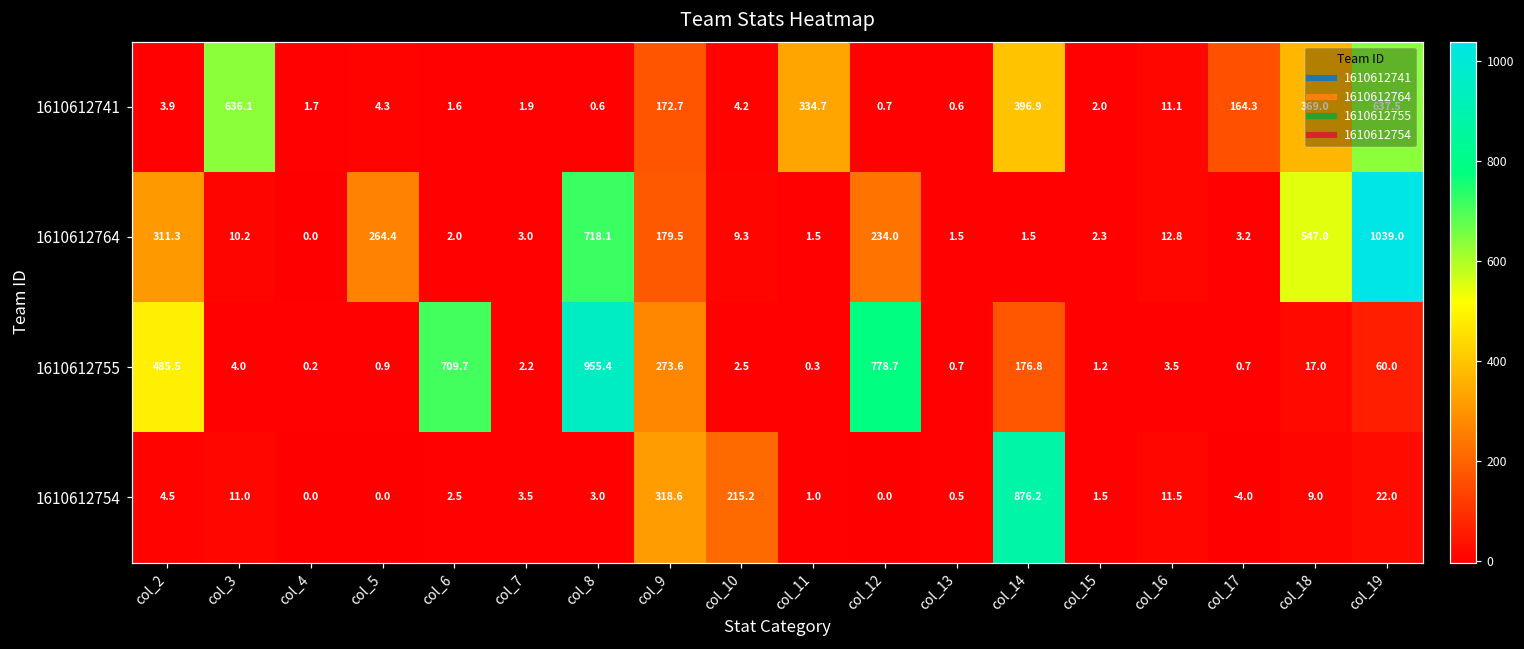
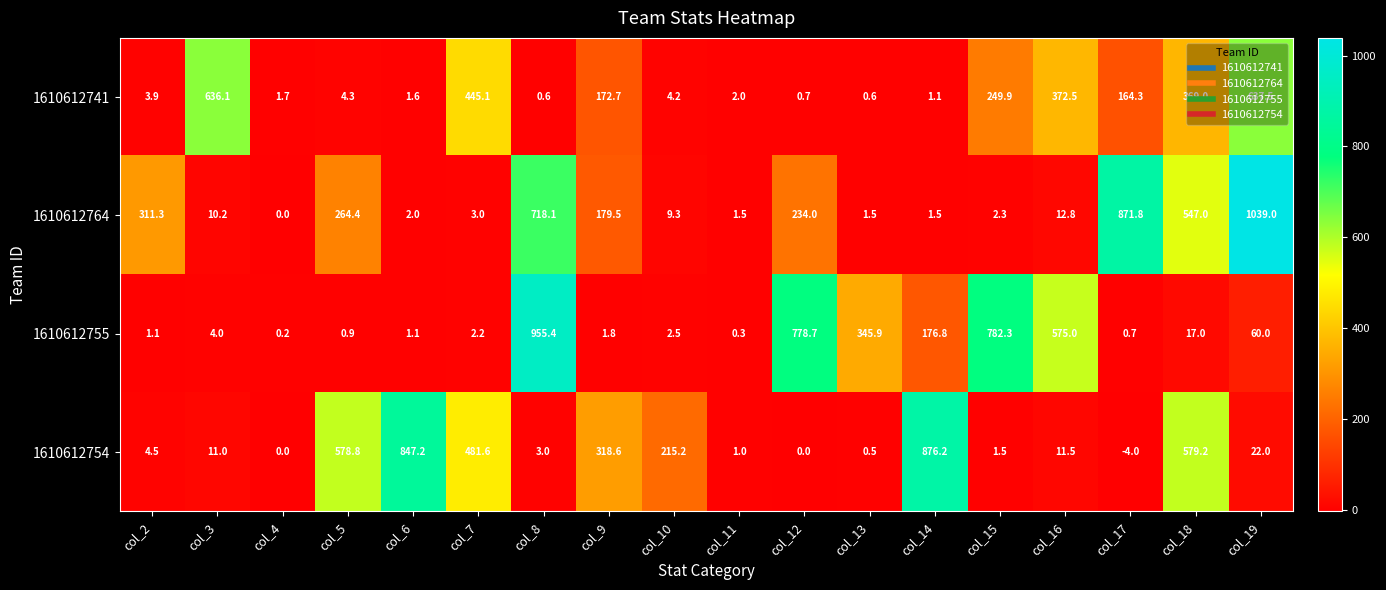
  {
    "1610612741": {
      "col_2": 3.9,
      "col_3": 636.1,
      "col_4": 1.7,
      "col_5": 4.3,
      "col_6": 1.6,
-     "col_7": 1.9,
+     "col_7": 445.1,
      "col_8": 0.6,
      "col_9": 172.7,
      "col_10": 4.2,
-     "col_11": 334.7,
+     "col_11": 2.0,
      "col_12": 0.7,
      "col_13": 0.6,
-     "col_14": 396.9,
-     "col_15": 2.0,
-     "col_16": 11.1,
+     "col_14": 1.1,
+     "col_15": 249.9,
+     "col_16": 372.5,
      "col_17": 164.3
    },
    "1610612764": {
      "col_2": 311.3,
      "col_3": 10.2,
      "col_4": 0.0,
      "col_5": 264.4,
      "col_6": 2.0,
      "col_7": 3.0,
      "col_8": 718.1,
      "col_9": 179.5,
      "col_10": 9.3,
      "col_11": 1.5,
      "col_12": 234.0,
      "col_13": 1.5,
      "col_14": 1.5,
      "col_15": 2.3,
      "col_16": 12.8,
-     "col_17": 3.2,
+     "col_17": 871.8,
      "col_18": 547.0,
      "col_19": 1039.0
    },
    "1610612755": {
-     "col_2": 485.5,
+     "col_2": 1.1,
      "col_3": 4.0,
      "col_4": 0.2,
      "col_5": 0.9,
-     "col_6": 709.7,
+     "col_6": 1.1,
      "col_7": 2.2,
      "col_8": 955.4,
-     "col_9": 273.6,
+     "col_9": 1.8,
      "col_10": 2.5,
      "col_11": 0.3,
      "col_12": 778.7,
-     "col_13": 0.7,
+     "col_13": 345.9,
      "col_14": 176.8,
-     "col_15": 1.2,
-     "col_16": 3.5,
+     "col_15": 782.3,
+     "col_16": 575.0,
      "col_17": 0.7,
      "col_18": 17.0,
      "col_19": 60.0
    },
    "1610612754": {
      "col_2": 4.5,
      "col_3": 11.0,
      "col_4": 0.0,
-     "col_5": 0.0,
-     "col_6": 2.5,
-     "col_7": 3.5,
+     "col_5": 578.8,
+     "col_6": 847.2,
+     "col_7": 481.6,
      "col_8": 3.0,
      "col_9": 318.6,
      "col_10": 215.2,
      "col_11": 1.0,
      "col_12": 0.0,
      "col_13": 0.5,
      "col_14": 876.2,
      "col_15": 1.5,
      "col_16": 11.5,
      "col_17": -4.0,
-     "col_18": 9.0,
+     "col_18": 579.2,
      "col_19": 22.0
    }
  }
